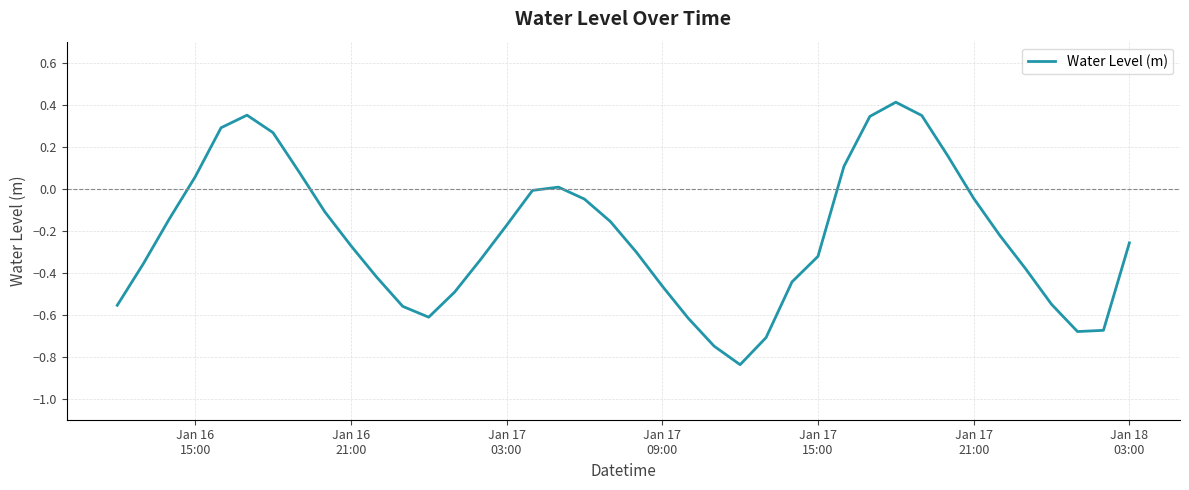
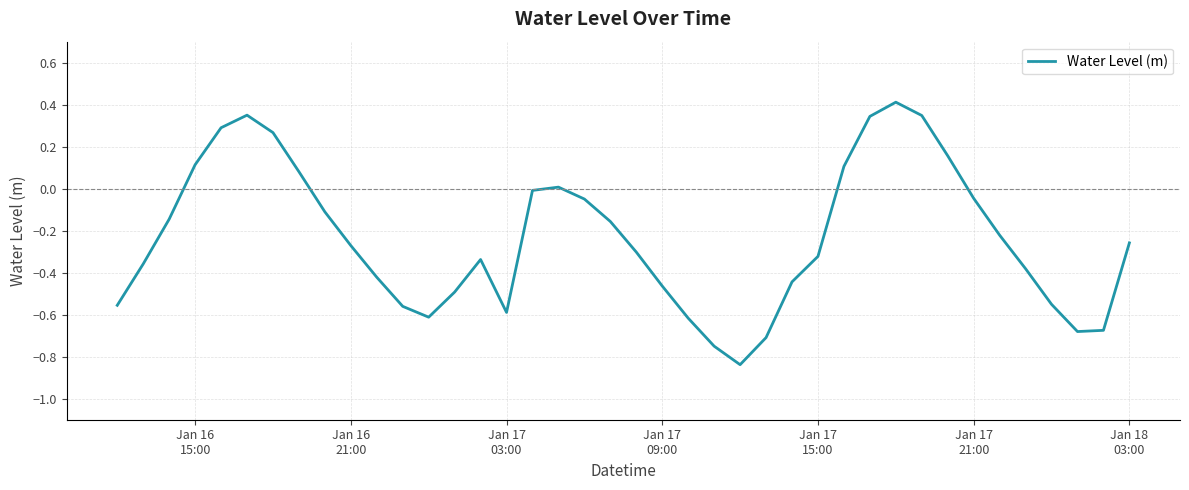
  {
-   "Jan 16 15:00": 0.06,
+   "Jan 16 15:00": 0.11,
    "Jan 16 21:00": -0.27,
-   "Jan 17 03:00": -0.17,
+   "Jan 17 03:00": -0.59,
    "Jan 17 09:00": -0.46,
    "Jan 17 15:00": -0.32,
    "Jan 17 21:00": -0.05,
    "Jan 18 03:00": -0.26
  }
